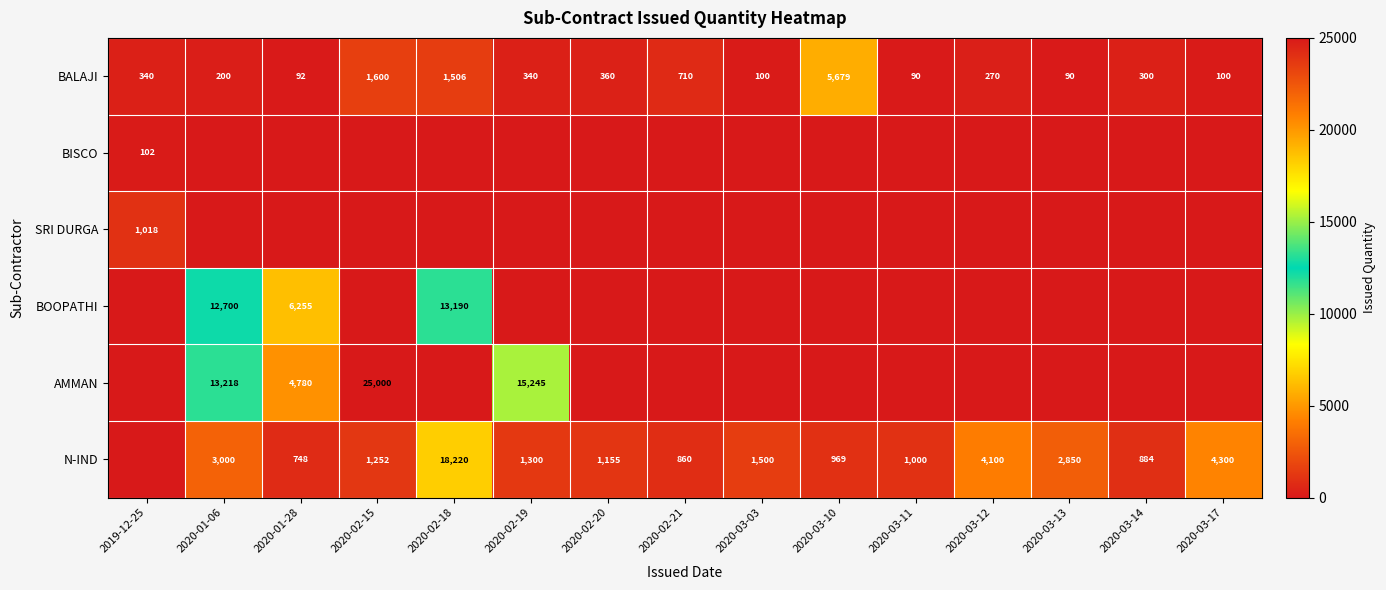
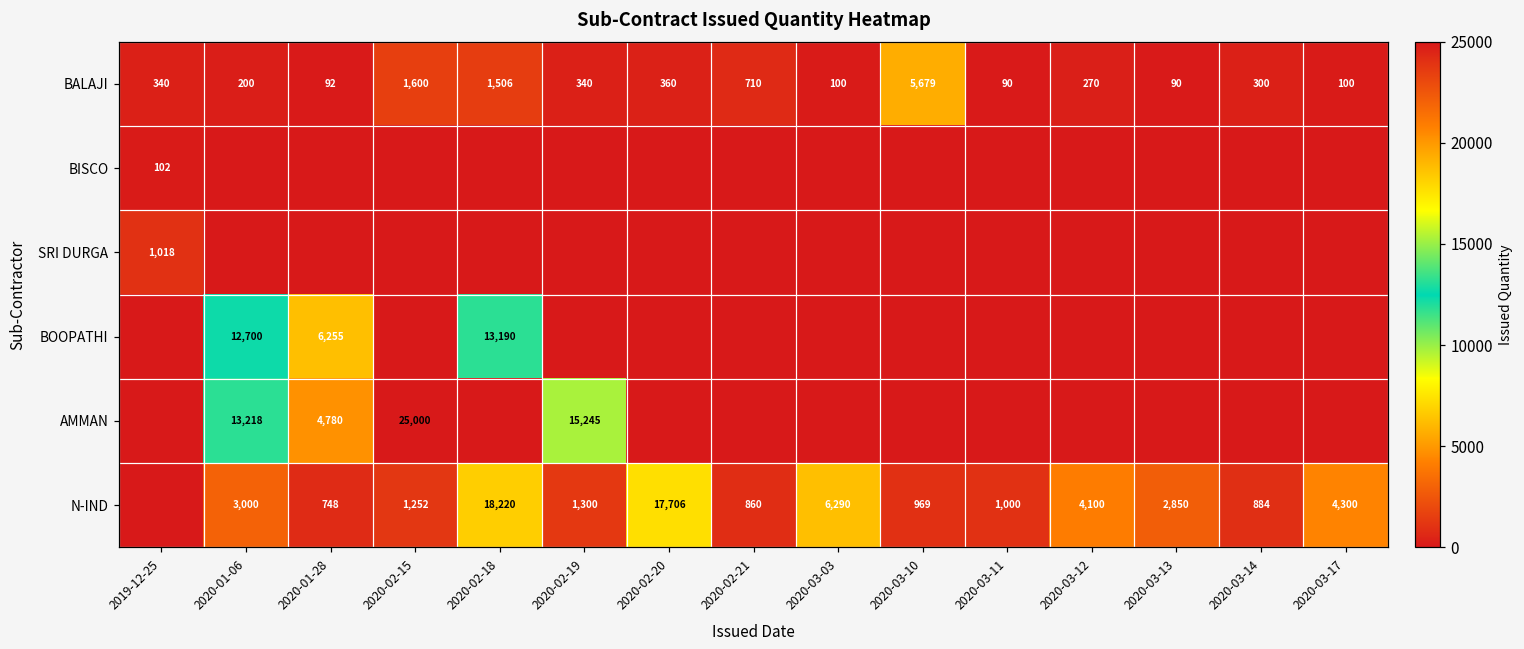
  {
    "BALAJI": {
      "2019-12-25": "340",
      "2020-01-06": "200",
      "2020-01-28": "92",
      "2020-02-15": "1,600",
      "2020-02-18": "1,506",
      "2020-02-19": "340",
      "2020-02-20": "360",
      "2020-02-21": "710",
      "2020-03-03": "100",
      "2020-03-10": "5,679",
      "2020-03-11": "90",
      "2020-03-12": "270",
      "2020-03-13": "90",
      "2020-03-14": "300",
      "2020-03-17": "100"
    },
    "BISCO": {
      "2019-12-25": "102"
    },
    "SRI DURGA": {
      "2019-12-25": "1,018"
    },
    "BOOPATHI": {
      "2020-01-06": "12,700",
      "2020-01-28": "6,255",
      "2020-02-18": "13,190"
    },
    "AMMAN": {
      "2020-01-06": "13,218",
      "2020-01-28": "4,780",
      "2020-02-15": "25,000",
      "2020-02-19": "15,245"
    },
    "N-IND": {
      "2020-01-06": "3,000",
      "2020-01-28": "748",
      "2020-02-15": "1,252",
      "2020-02-18": "18,220",
      "2020-02-19": "1,300",
-     "2020-02-20": "1,155",
+     "2020-02-20": "17,706",
      "2020-02-21": "860",
-     "2020-03-03": "1,500",
+     "2020-03-03": "6,290",
      "2020-03-10": "969",
      "2020-03-11": "1,000",
      "2020-03-12": "4,100",
      "2020-03-13": "2,850",
      "2020-03-14": "884",
      "2020-03-17": "4,300"
    }
  }
